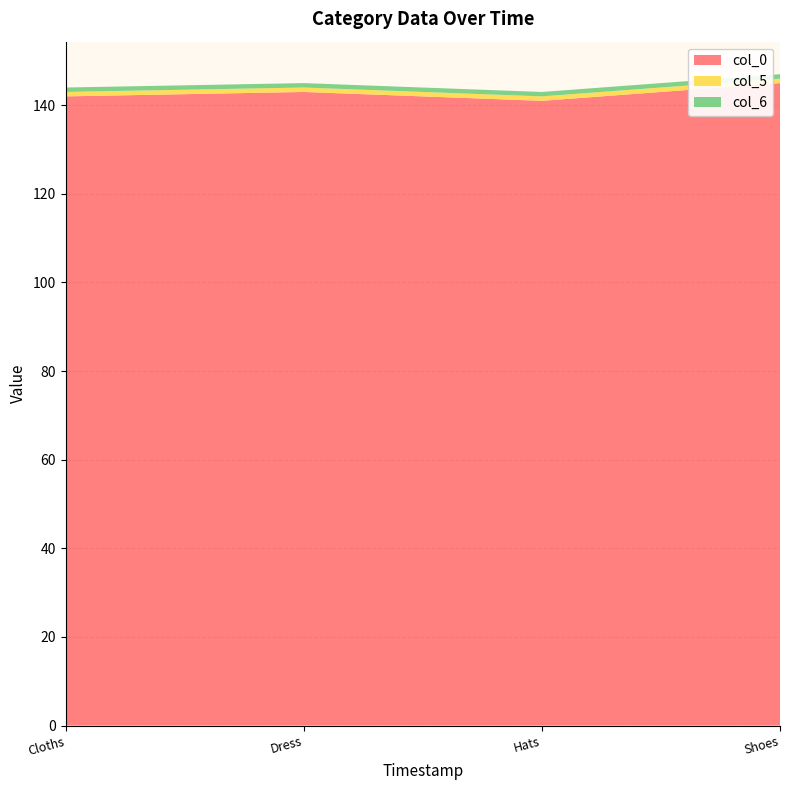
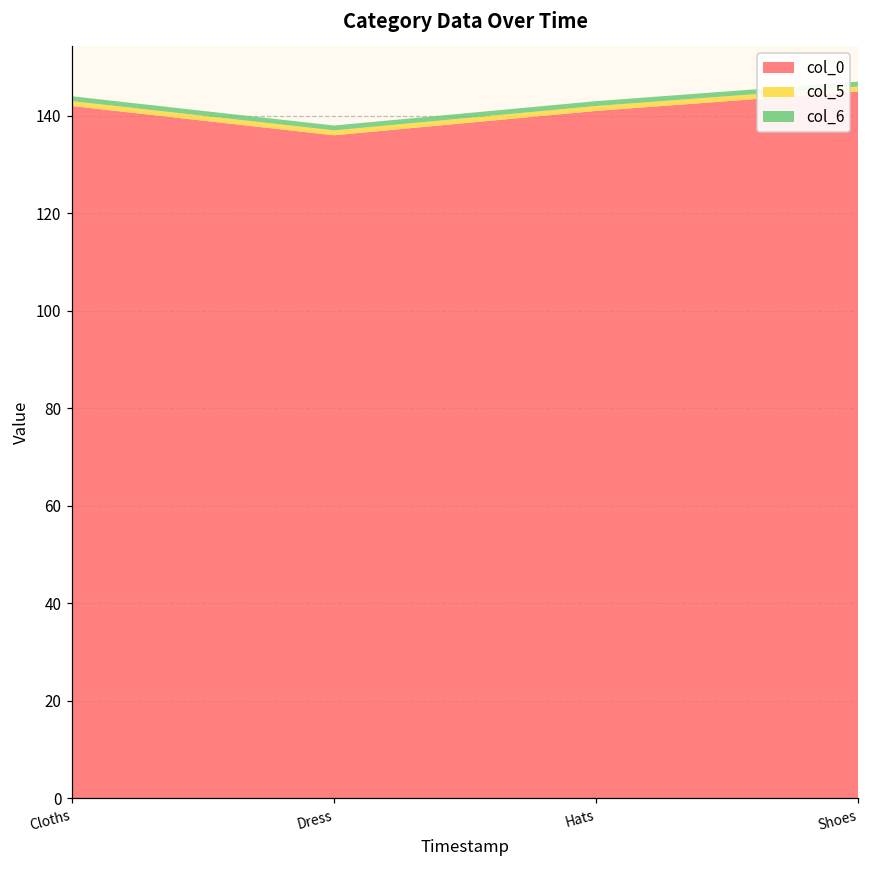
  {
    "col_0": {
      "Cloths": 142,
-     "Dress": 143,
+     "Dress": 136,
      "Hats": 141,
      "Shoes": 145
    },
    "col_5": {
      "Cloths": 1,
      "Dress": 1,
      "Hats": 1,
      "Shoes": 1
    },
    "col_6": {
      "Cloths": 1,
      "Dress": 1,
      "Hats": 1,
      "Shoes": 1
    }
  }
